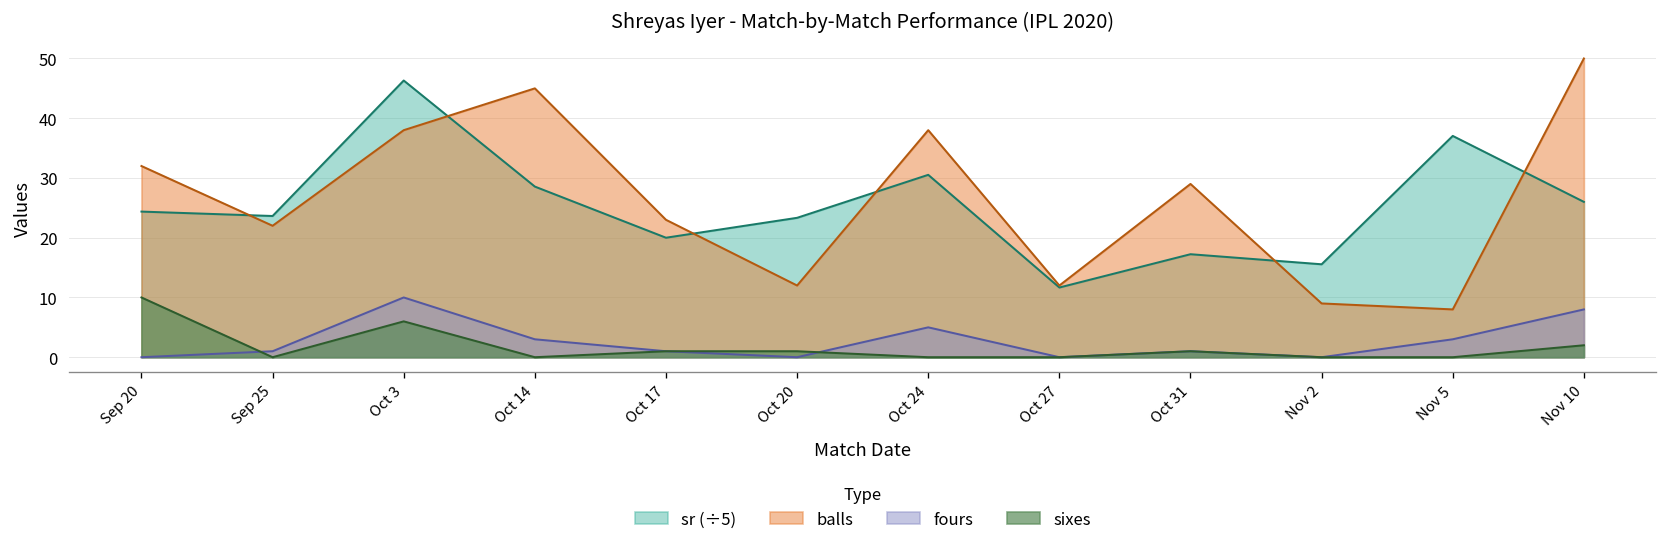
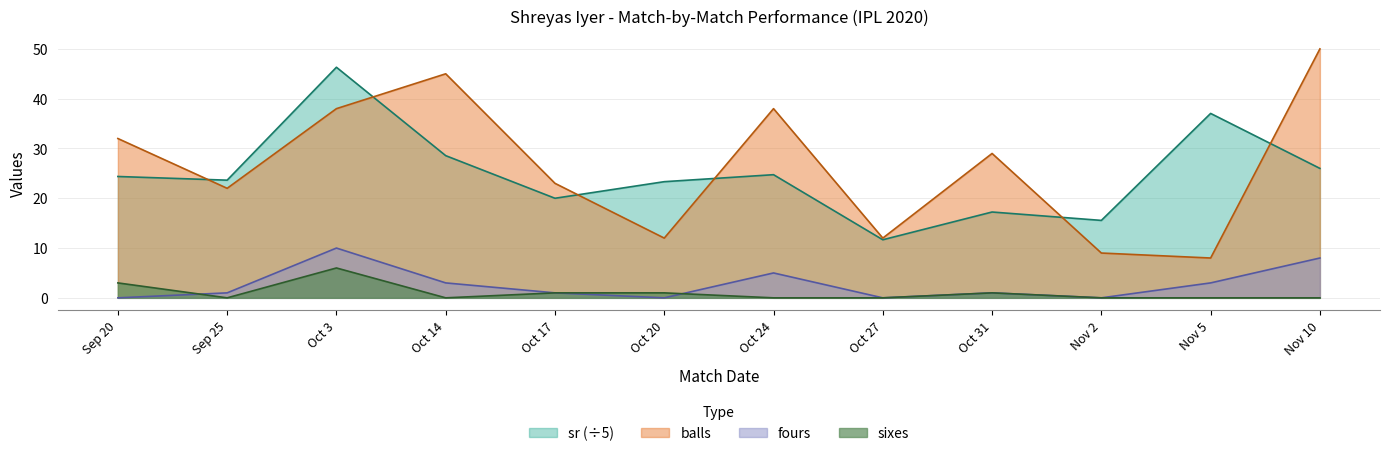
  {
    "sr (÷5)": {
      "Sep 20": 24,
      "Sep 25": 24,
      "Oct 3": 46,
      "Oct 14": 29,
      "Oct 17": 20,
      "Oct 20": 23,
-     "Oct 24": 31,
+     "Oct 24": 25,
      "Oct 31": 17,
      "Nov 2": 16,
      "Nov 5": 37,
      "Nov 10": 26
    },
    "balls": {
      "Sep 20": 32,
      "Sep 25": 22,
      "Oct 3": 38,
      "Oct 14": 45,
      "Oct 17": 23,
      "Oct 20": 12,
      "Oct 24": 38,
      "Oct 31": 29,
      "Nov 2": 9,
      "Nov 5": 8,
      "Nov 10": 50
    },
    "fours": {
      "Sep 20": 0,
      "Sep 25": 1,
      "Oct 3": 10,
      "Oct 14": 3,
      "Oct 20": 0,
      "Oct 24": 5,
      "Nov 5": 3,
      "Nov 10": 8
    },
    "sixes": {
-     "Sep 20": 10,
+     "Sep 20": 3,
      "Sep 25": 0,
      "Oct 3": 6,
      "Oct 14": 0,
      "Oct 20": 1,
      "Oct 24": 0,
      "Nov 5": 0,
-     "Nov 10": 2
+     "Nov 10": 0
    }
  }
